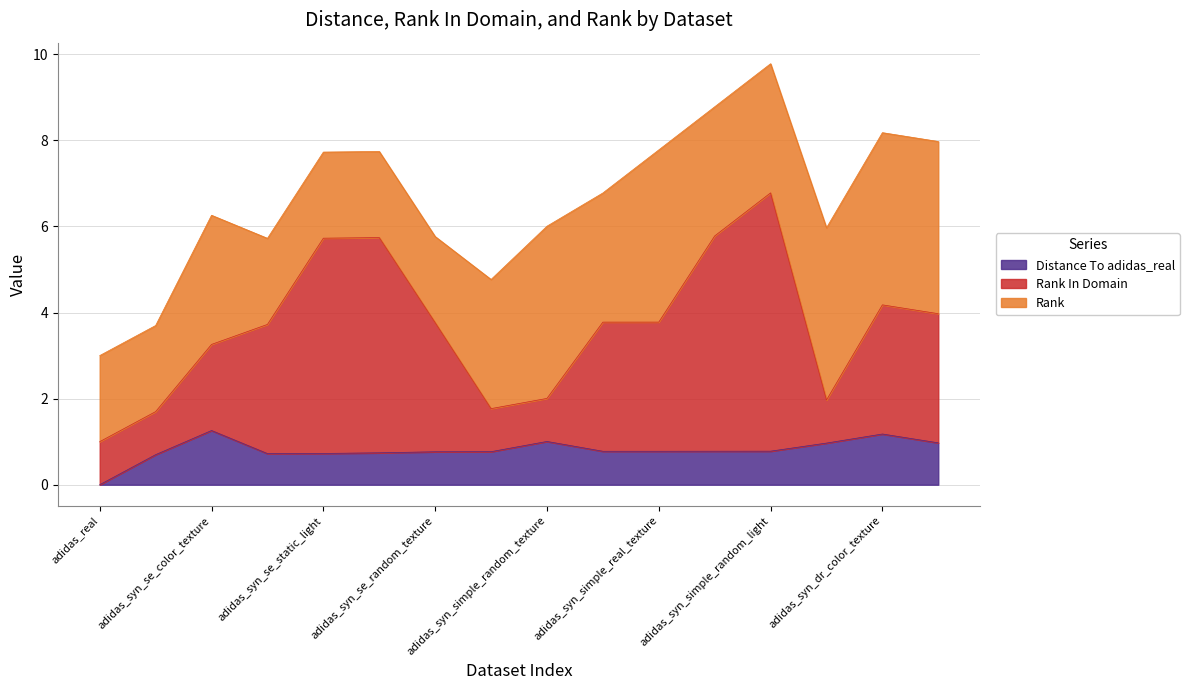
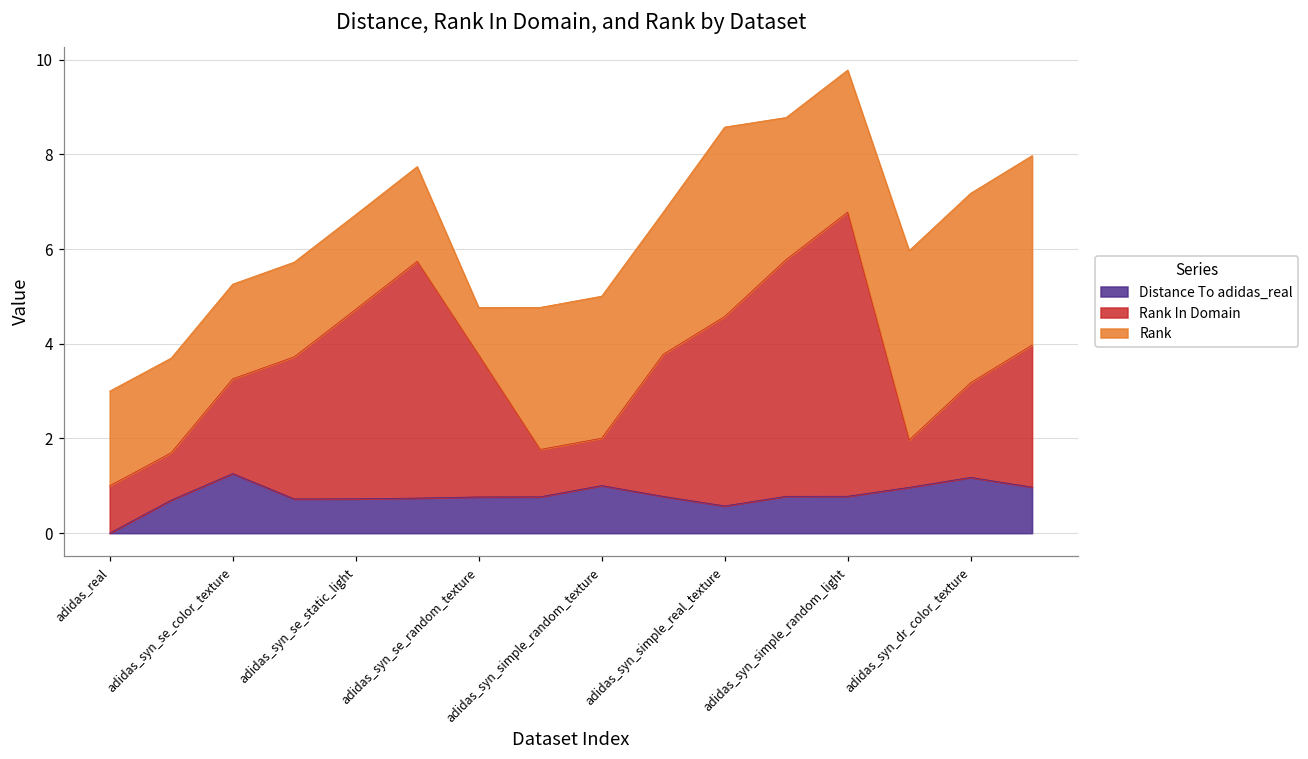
  {
    "Distance To adidas_real": {
      "adidas_real": 0.0,
      "adidas_syn_se_color_texture": 1.3,
      "adidas_syn_se_static_light": 0.7,
      "adidas_syn_se_random_texture": 0.8,
      "adidas_syn_simple_random_texture": 1.0,
-     "adidas_syn_simple_real_texture": 0.8,
+     "adidas_syn_simple_real_texture": 0.6,
      "adidas_syn_simple_random_light": 0.8,
      "adidas_syn_dr_color_texture": 1.2
    },
    "Rank In Domain": {
      "adidas_real": 1,
      "adidas_syn_se_color_texture": 2,
-     "adidas_syn_se_static_light": 5,
+     "adidas_syn_se_static_light": 4,
      "adidas_syn_se_random_texture": 3,
      "adidas_syn_simple_random_texture": 1,
-     "adidas_syn_simple_real_texture": 3,
+     "adidas_syn_simple_real_texture": 4,
      "adidas_syn_simple_random_light": 6,
-     "adidas_syn_dr_color_texture": 3
+     "adidas_syn_dr_color_texture": 2
    },
    "Rank": {
      "adidas_real": 2,
-     "adidas_syn_se_color_texture": 3,
+     "adidas_syn_se_color_texture": 2,
      "adidas_syn_se_static_light": 2,
-     "adidas_syn_se_random_texture": 2,
-     "adidas_syn_simple_random_texture": 4,
+     "adidas_syn_se_random_texture": 1,
+     "adidas_syn_simple_random_texture": 3,
      "adidas_syn_simple_real_texture": 4,
      "adidas_syn_simple_random_light": 3,
      "adidas_syn_dr_color_texture": 4
    }
  }
